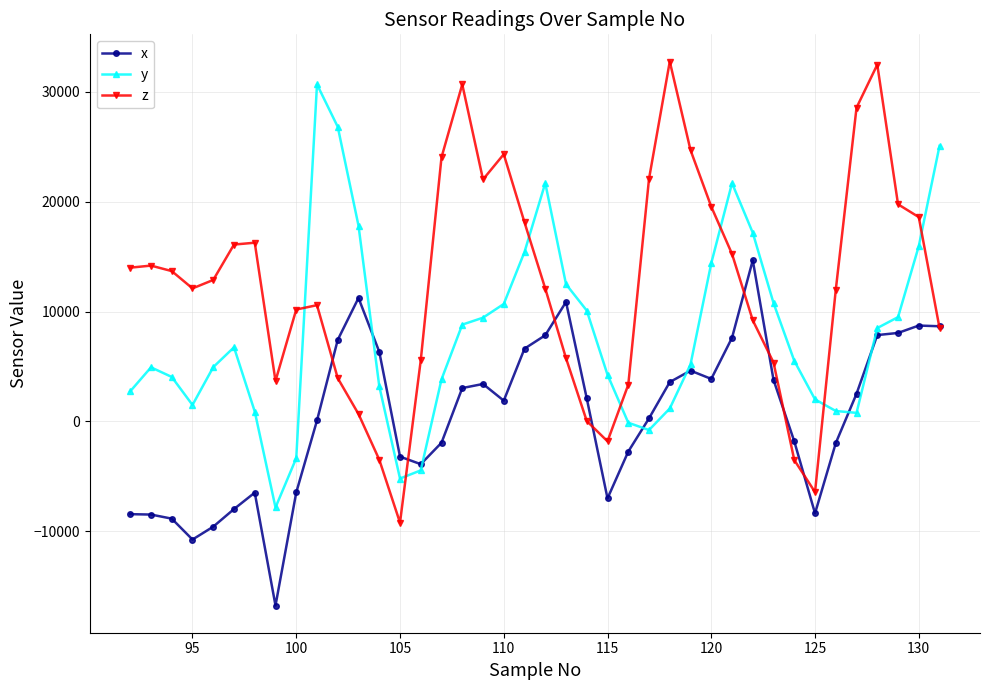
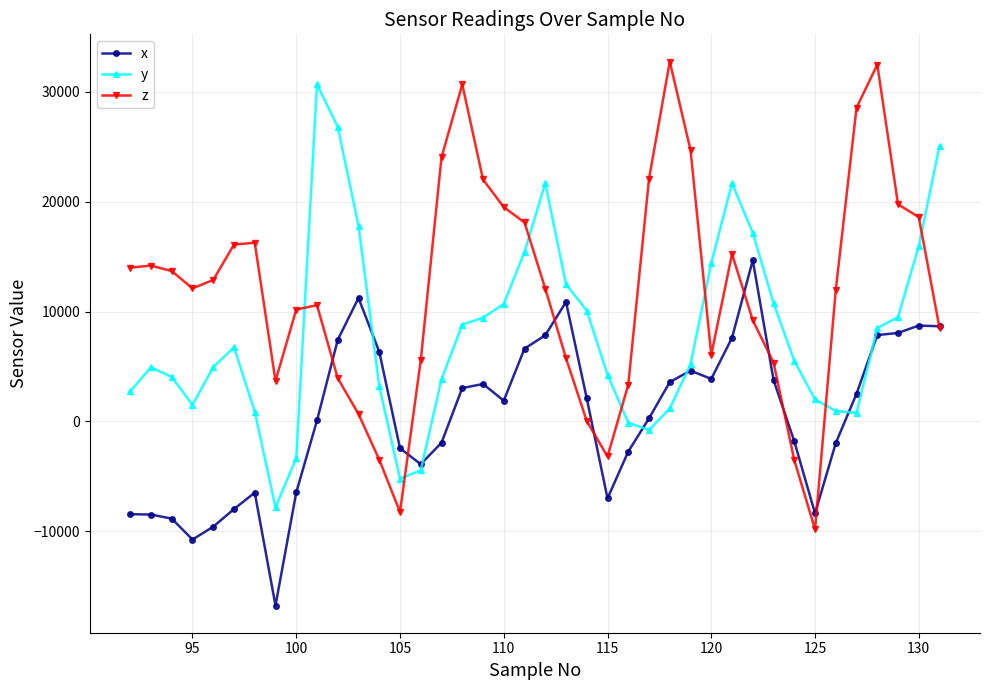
  {
    "x": {
      "95": -10800,
      "100": -6500,
-     "105": -3200,
+     "105": -2500,
      "110": 1900,
      "115": -7000,
      "120": 3900,
      "125": -8400,
      "130": 8700
    },
    "y": {
      "95": 1500,
      "100": -3400,
      "105": -5200,
      "110": 10700,
      "115": 4200,
      "120": 14400,
      "125": 2000,
      "130": 16000
    },
    "z": {
      "95": 12100,
      "100": 10200,
-     "105": -9200,
-     "110": 24300,
-     "115": -1800,
-     "120": 19500,
-     "125": -6400,
+     "105": -8300,
+     "110": 19500,
+     "115": -3200,
+     "120": 6100,
+     "125": -9800,
      "130": 18600
    }
  }
